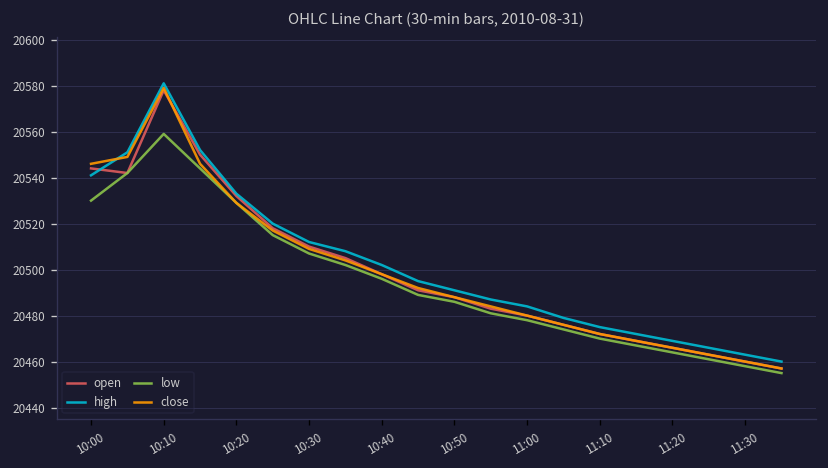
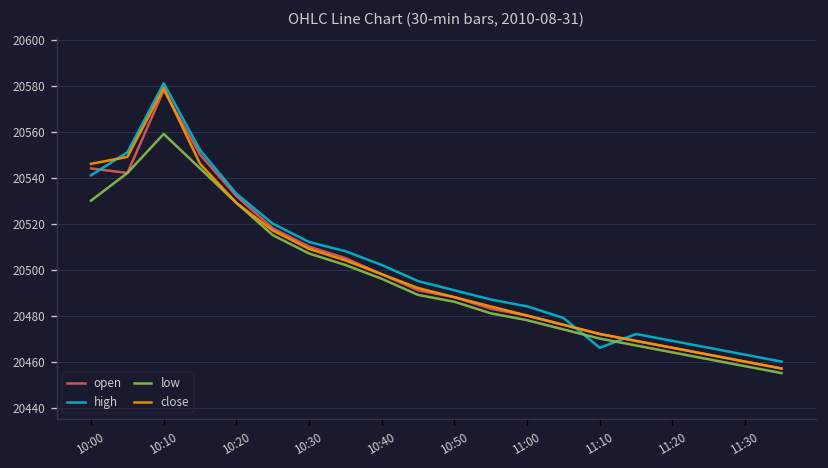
  {
    "open": {
      "10:00": 20544
    },
    "high": {
      "10:00": 20541,
      "10:10": 20581,
      "10:30": 20512,
      "10:40": 20502,
      "10:50": 20491,
      "11:00": 20484,
-     "11:10": 20475,
+     "11:10": 20466,
      "11:20": 20469,
      "11:30": 20463
    },
    "low": {
      "10:00": 20530,
      "10:10": 20559,
      "10:30": 20507,
      "10:40": 20496,
      "10:50": 20486,
      "11:00": 20478,
      "11:10": 20470,
      "11:20": 20464,
      "11:30": 20458
    },
    "close": {
      "10:00": 20546
    }
  }
